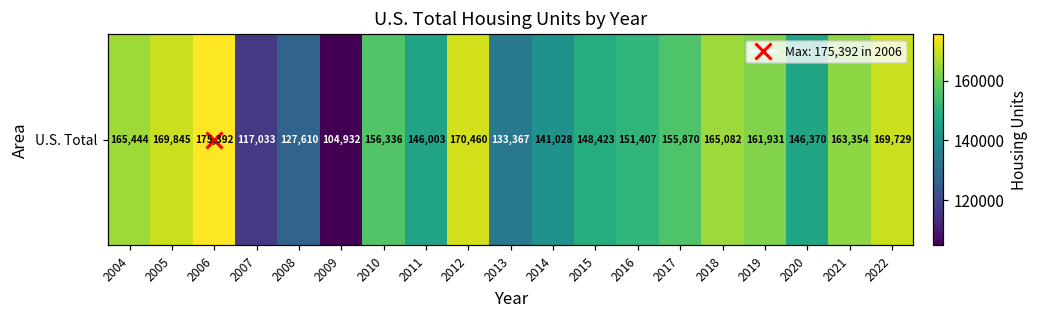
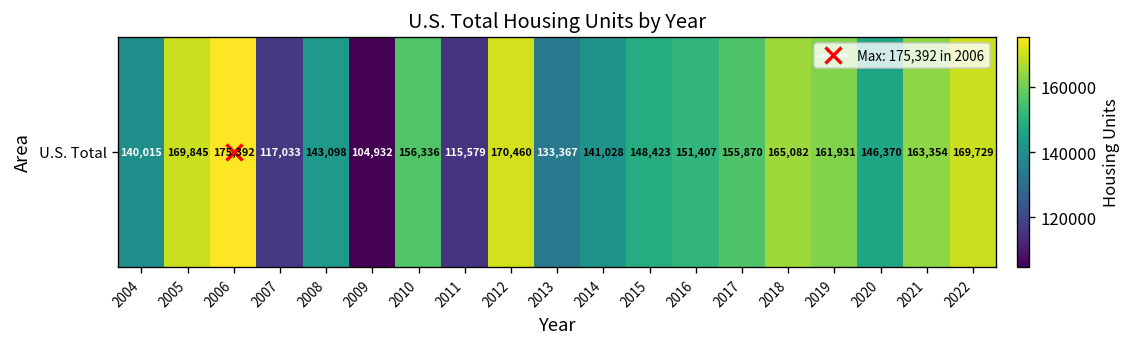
  {
    "U.S. Total": {
-     "2004": "165,444",
+     "2004": "140,015",
      "2005": "169,845",
      "2007": "117,033",
-     "2008": "127,610",
+     "2008": "143,098",
      "2009": "104,932",
      "2010": "156,336",
-     "2011": "146,003",
+     "2011": "115,579",
      "2012": "170,460",
      "2013": "133,367",
      "2014": "141,028",
      "2015": "148,423",
      "2016": "151,407",
      "2017": "155,870",
      "2018": "165,082",
      "2019": "161,931",
      "2020": "146,370",
      "2021": "163,354",
      "2022": "169,729"
    }
  }
